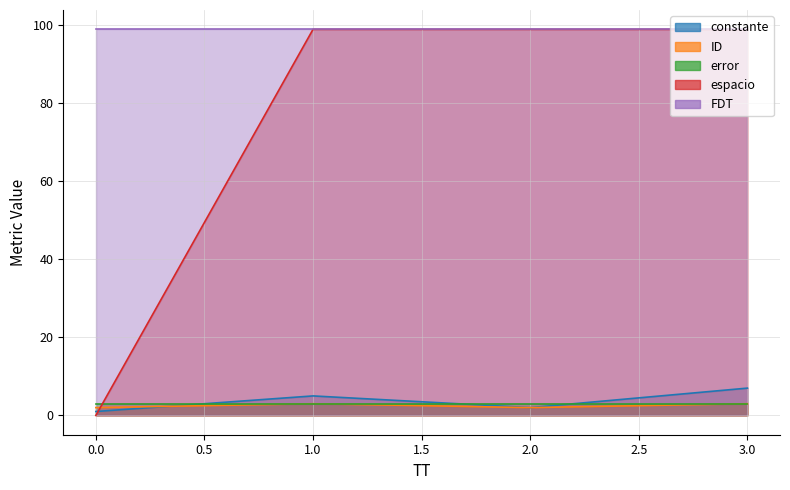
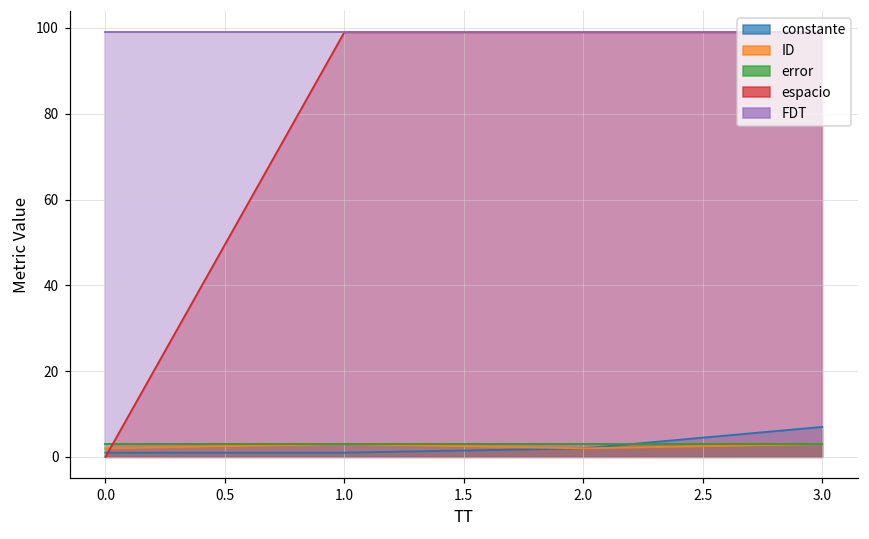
  {
    "constante": {
      "0.0": 1,
-     "1.0": 5,
+     "1.0": 1,
      "3.0": 7
    },
    "error": {
      "0.0": 3,
      "2.0": 3
    },
    "FDT": {
      "0.0": 99
    }
  }
